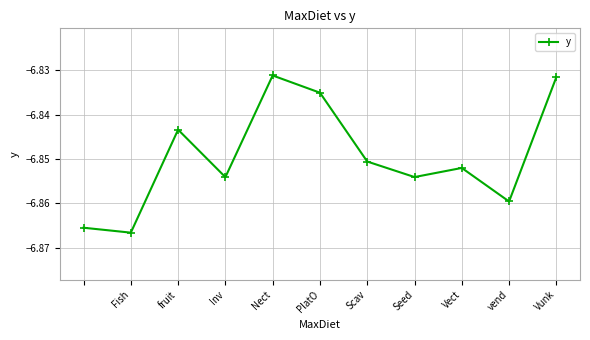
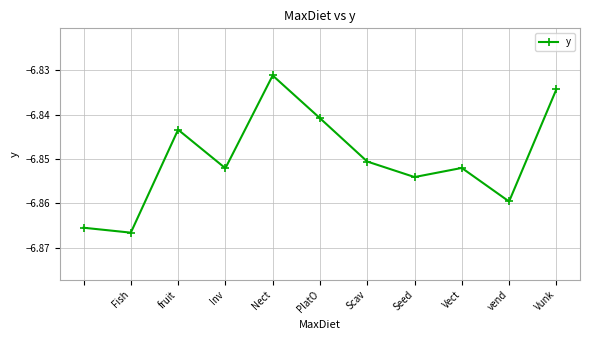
  {
    "Fish": -6.867,
    "fruit": -6.843,
-   "Inv": -6.854,
+   "Inv": -6.852,
    "Nect": -6.831,
-   "PlatO": -6.835,
+   "PlatO": -6.841,
    "Scav": -6.851,
    "Seed": -6.854,
    "Vect": -6.852,
    "vend": -6.860,
-   "Vunk": -6.832
+   "Vunk": -6.834
  }
